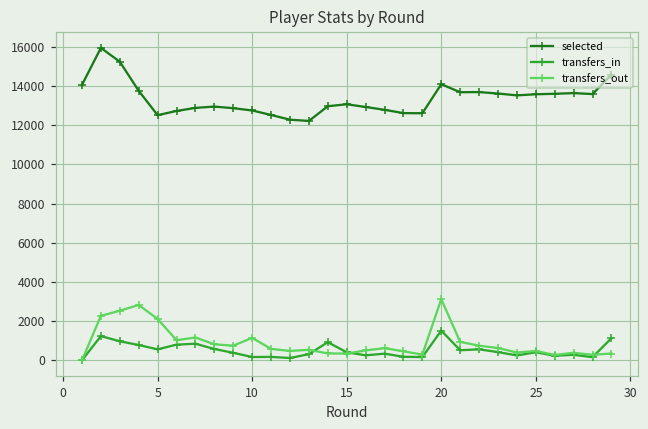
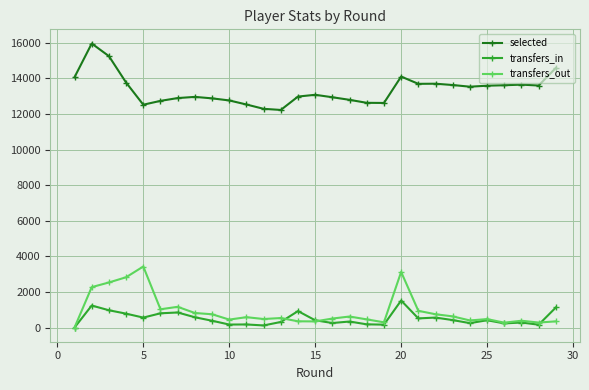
  {
    "transfers_out": {
-     "5": 2100,
-     "10": 1100,
+     "5": 3400,
+     "10": 400,
      "20": 3100
    }
  }
